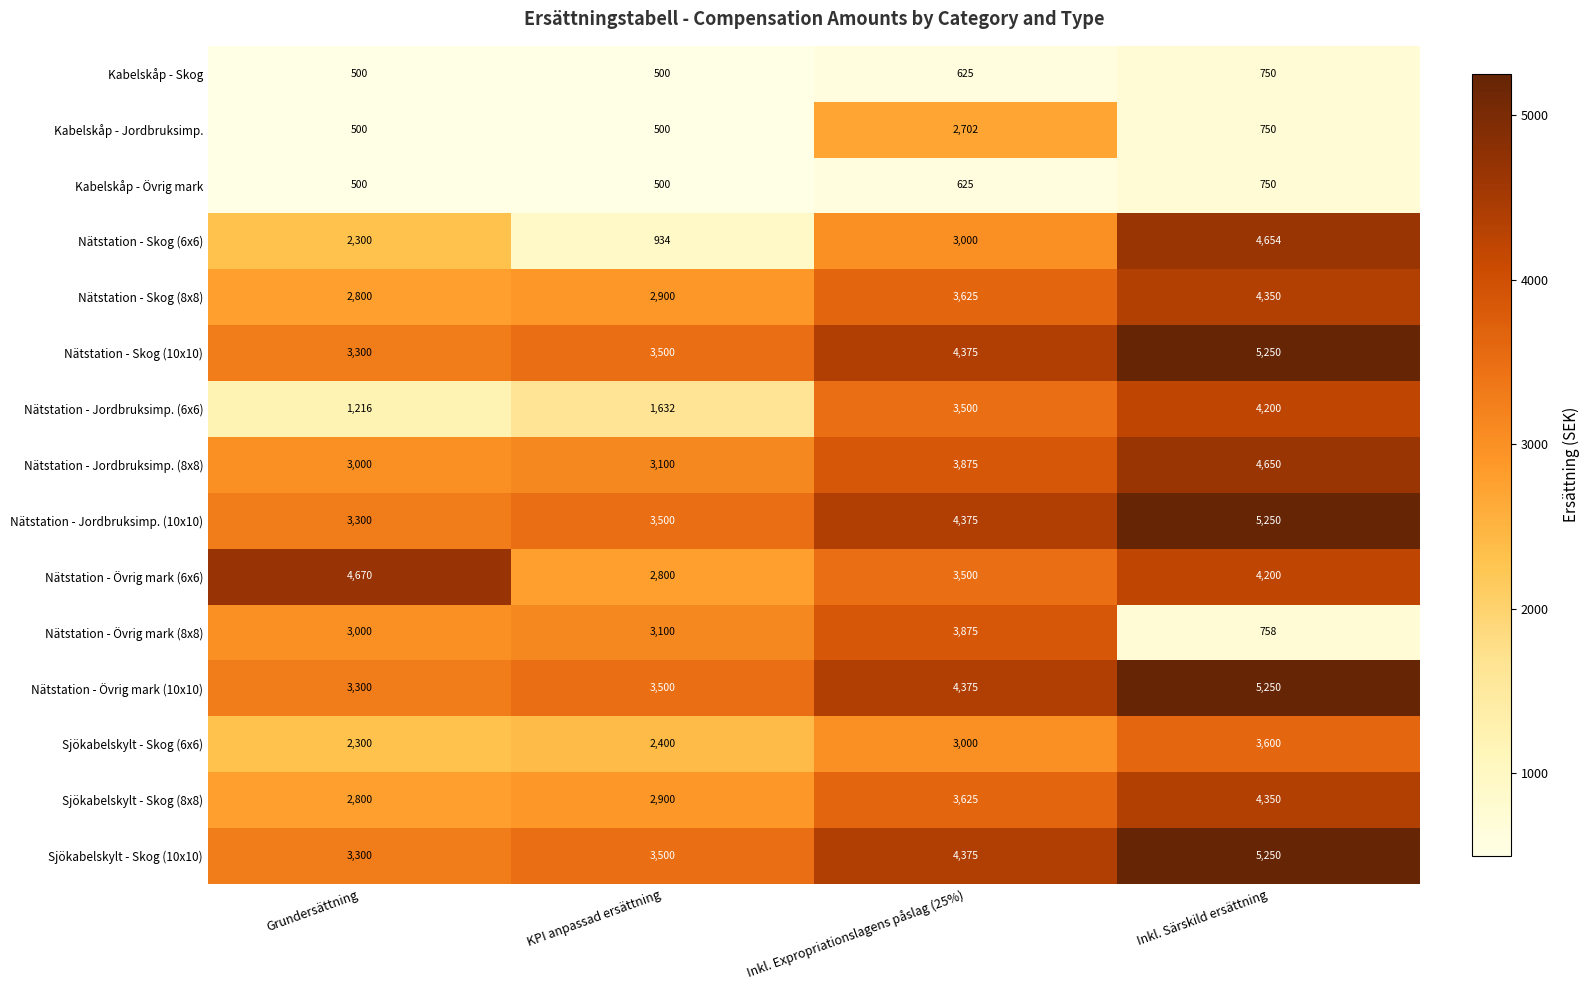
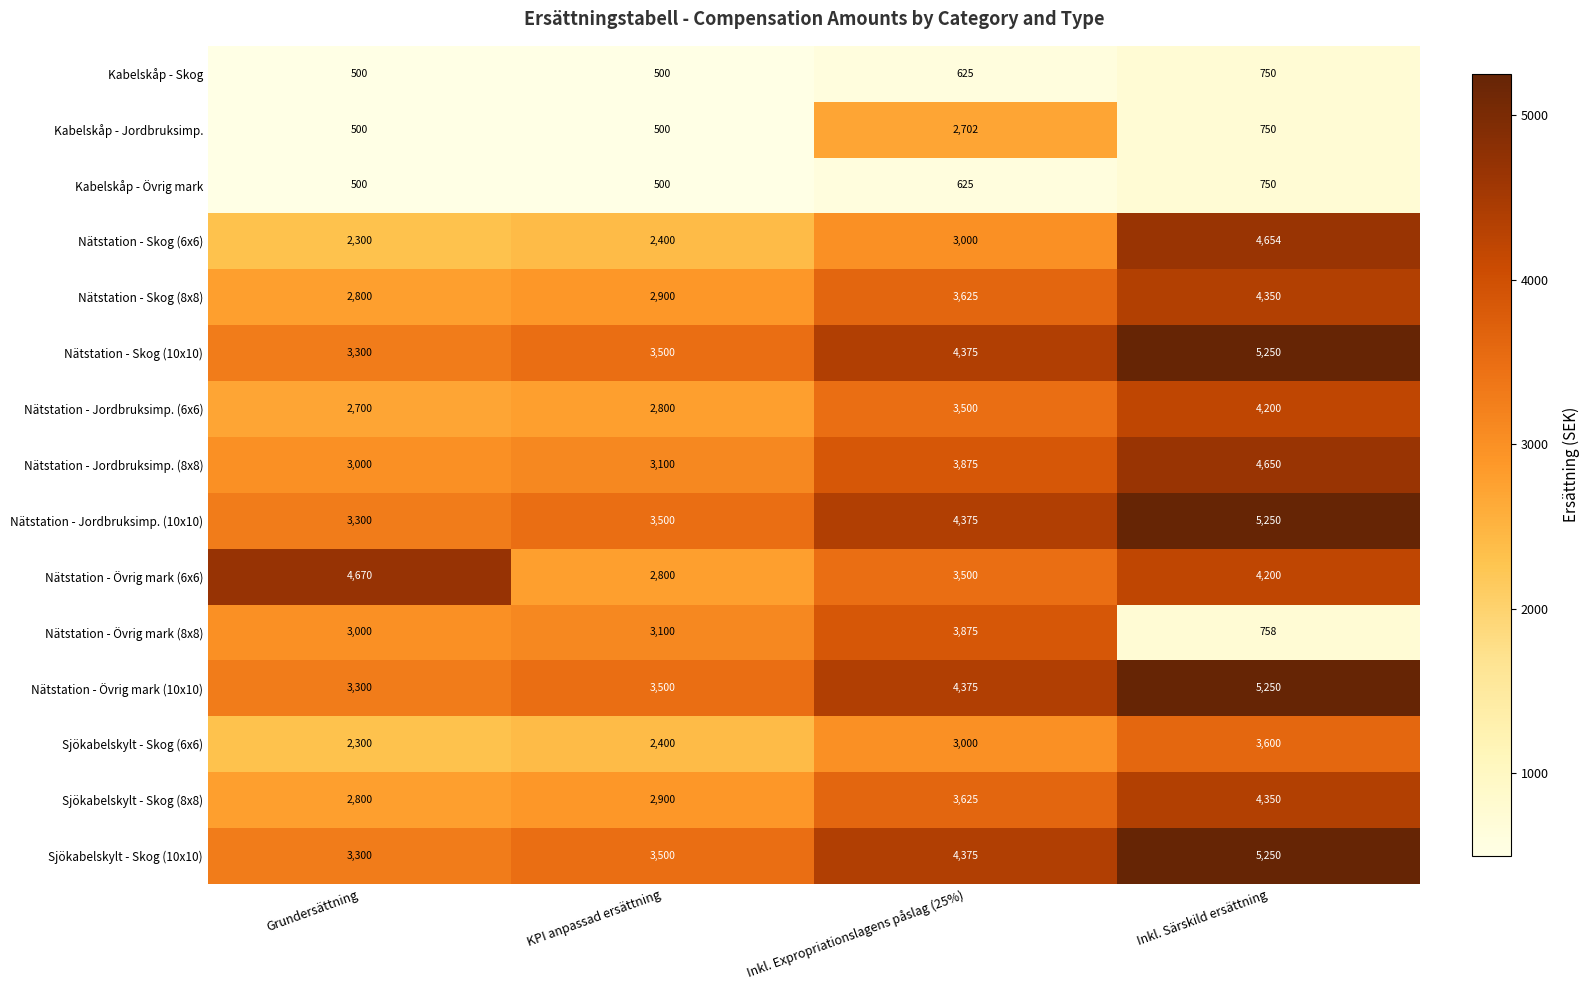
  {
    "Kabelskåp - Skog": {
      "Grundersättning": "500",
      "KPI anpassad ersättning": "500",
      "Inkl. Expropriationslagens påslag (25%)": "625",
      "Inkl. Särskild ersättning": "750"
    },
    "Kabelskåp - Jordbruksimp.": {
      "Grundersättning": "500",
      "KPI anpassad ersättning": "500",
      "Inkl. Expropriationslagens påslag (25%)": "2,702",
      "Inkl. Särskild ersättning": "750"
    },
    "Kabelskåp - Övrig mark": {
      "Grundersättning": "500",
      "KPI anpassad ersättning": "500",
      "Inkl. Expropriationslagens påslag (25%)": "625",
      "Inkl. Särskild ersättning": "750"
    },
    "Nätstation - Skog (6x6)": {
      "Grundersättning": "2,300",
-     "KPI anpassad ersättning": "934",
+     "KPI anpassad ersättning": "2,400",
      "Inkl. Expropriationslagens påslag (25%)": "3,000",
      "Inkl. Särskild ersättning": "4,654"
    },
    "Nätstation - Skog (8x8)": {
      "Grundersättning": "2,800",
      "KPI anpassad ersättning": "2,900",
      "Inkl. Expropriationslagens påslag (25%)": "3,625",
      "Inkl. Särskild ersättning": "4,350"
    },
    "Nätstation - Skog (10x10)": {
      "Grundersättning": "3,300",
      "KPI anpassad ersättning": "3,500",
      "Inkl. Expropriationslagens påslag (25%)": "4,375",
      "Inkl. Särskild ersättning": "5,250"
    },
    "Nätstation - Jordbruksimp. (6x6)": {
-     "Grundersättning": "1,216",
-     "KPI anpassad ersättning": "1,632",
+     "Grundersättning": "2,700",
+     "KPI anpassad ersättning": "2,800",
      "Inkl. Expropriationslagens påslag (25%)": "3,500",
      "Inkl. Särskild ersättning": "4,200"
    },
    "Nätstation - Jordbruksimp. (8x8)": {
      "Grundersättning": "3,000",
      "KPI anpassad ersättning": "3,100",
      "Inkl. Expropriationslagens påslag (25%)": "3,875",
      "Inkl. Särskild ersättning": "4,650"
    },
    "Nätstation - Jordbruksimp. (10x10)": {
      "Grundersättning": "3,300",
      "KPI anpassad ersättning": "3,500",
      "Inkl. Expropriationslagens påslag (25%)": "4,375",
      "Inkl. Särskild ersättning": "5,250"
    },
    "Nätstation - Övrig mark (6x6)": {
      "Grundersättning": "4,670",
      "KPI anpassad ersättning": "2,800",
      "Inkl. Expropriationslagens påslag (25%)": "3,500",
      "Inkl. Särskild ersättning": "4,200"
    },
    "Nätstation - Övrig mark (8x8)": {
      "Grundersättning": "3,000",
      "KPI anpassad ersättning": "3,100",
      "Inkl. Expropriationslagens påslag (25%)": "3,875",
      "Inkl. Särskild ersättning": "758"
    },
    "Nätstation - Övrig mark (10x10)": {
      "Grundersättning": "3,300",
      "KPI anpassad ersättning": "3,500",
      "Inkl. Expropriationslagens påslag (25%)": "4,375",
      "Inkl. Särskild ersättning": "5,250"
    },
    "Sjökabelskylt - Skog (6x6)": {
      "Grundersättning": "2,300",
      "KPI anpassad ersättning": "2,400",
      "Inkl. Expropriationslagens påslag (25%)": "3,000",
      "Inkl. Särskild ersättning": "3,600"
    },
    "Sjökabelskylt - Skog (8x8)": {
      "Grundersättning": "2,800",
      "KPI anpassad ersättning": "2,900",
      "Inkl. Expropriationslagens påslag (25%)": "3,625",
      "Inkl. Särskild ersättning": "4,350"
    },
    "Sjökabelskylt - Skog (10x10)": {
      "Grundersättning": "3,300",
      "KPI anpassad ersättning": "3,500",
      "Inkl. Expropriationslagens påslag (25%)": "4,375",
      "Inkl. Särskild ersättning": "5,250"
    }
  }
